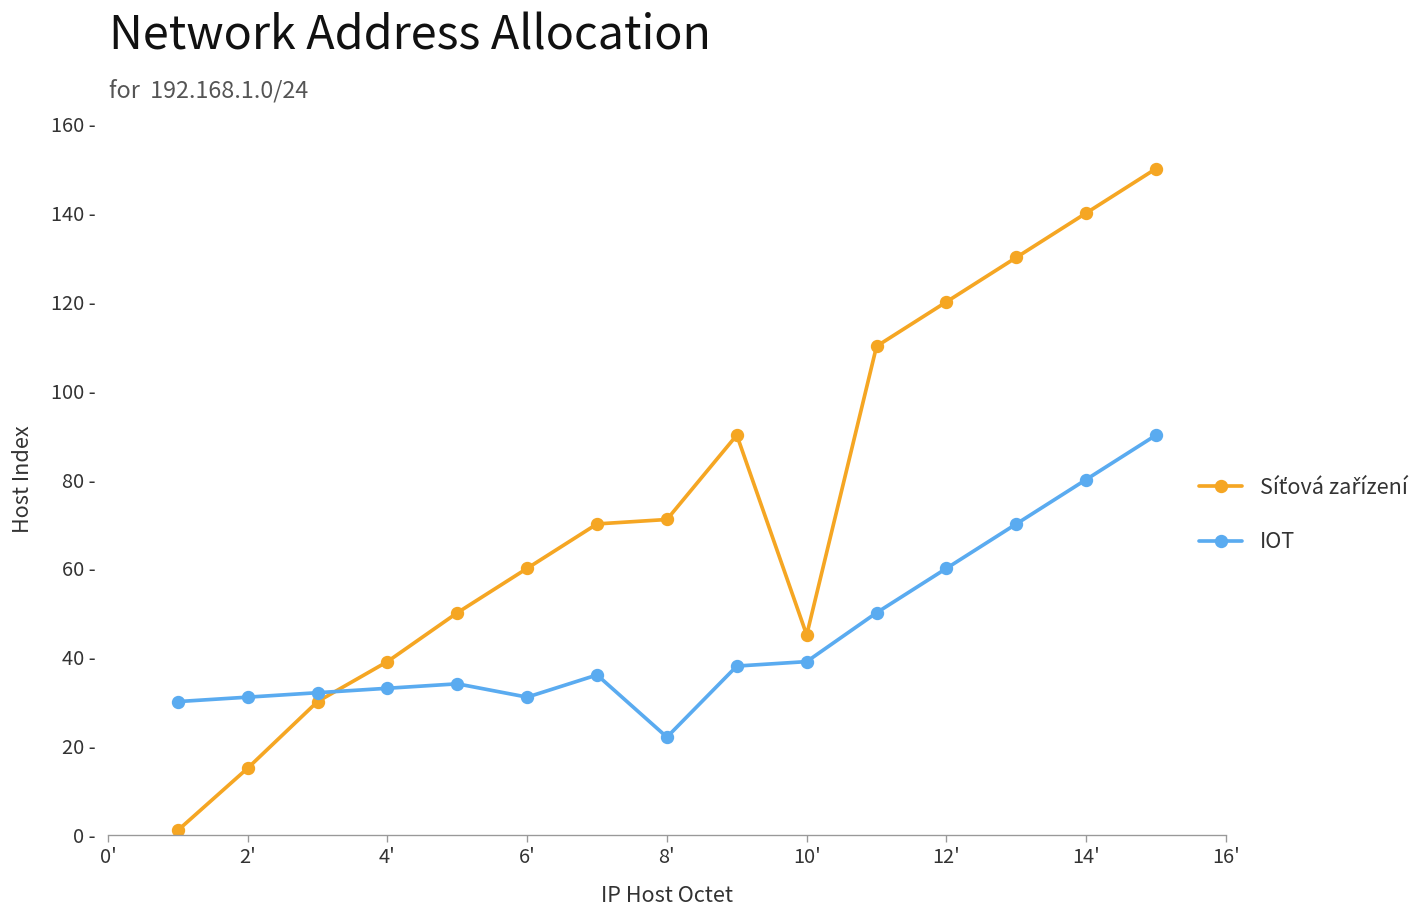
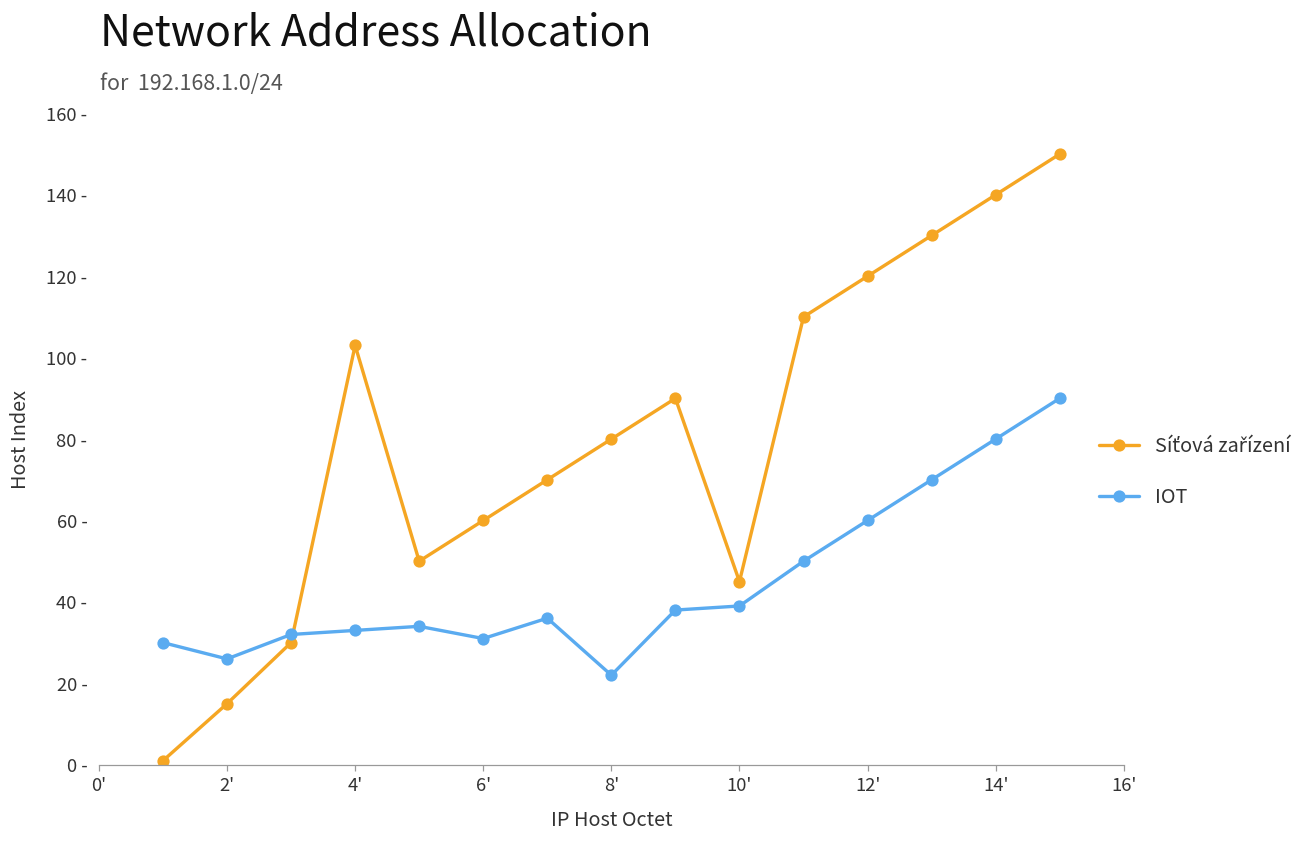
  {
    "Síťová zařízení": {
      "2'": "15 -",
-     "4'": "39 -",
+     "4'": "103 -",
      "6'": "60 -",
-     "8'": "71 -",
+     "8'": "80 -",
      "10'": "45 -",
      "12'": "120 -",
      "14'": "140 -"
    },
    "IOT": {
-     "2'": "31 -",
+     "2'": "26 -",
      "4'": "33 -",
      "6'": "31 -",
      "8'": "22 -",
      "10'": "39 -",
      "12'": "60 -",
      "14'": "80 -"
    }
  }
